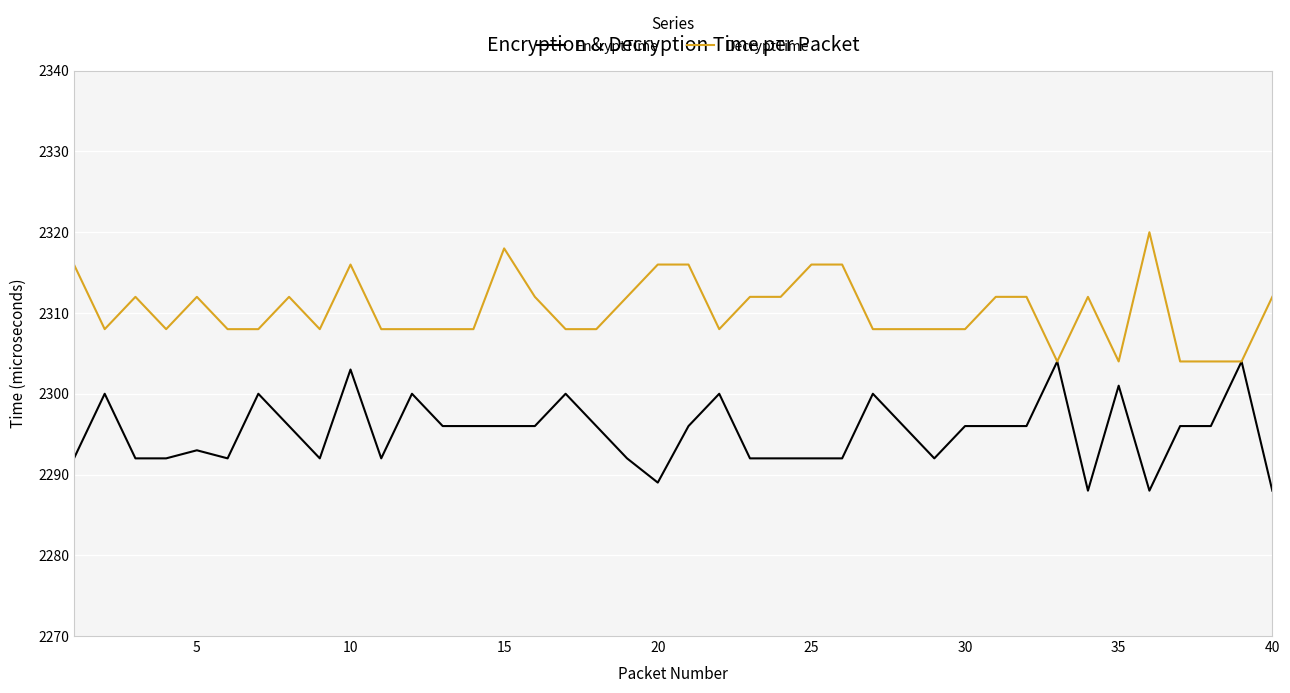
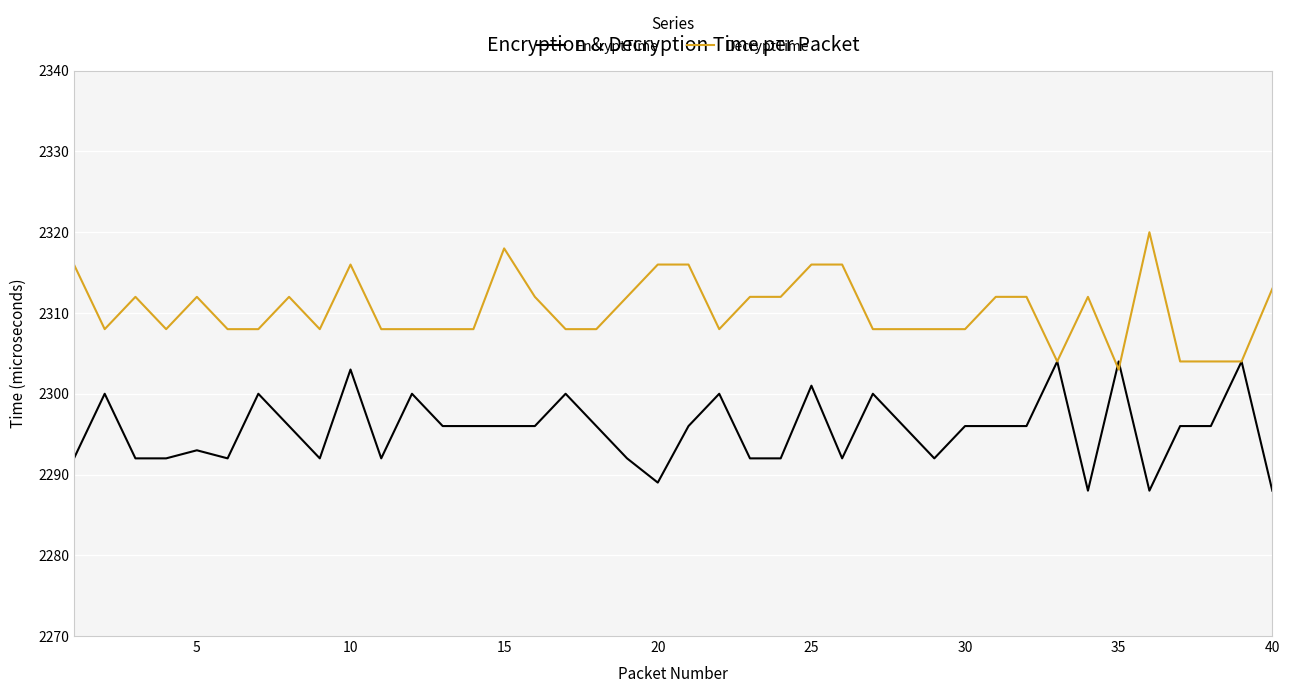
  {
    "EncryptTime": {
      "5": 2293,
      "10": 2303,
      "15": 2296,
      "20": 2289,
-     "25": 2292,
+     "25": 2301,
      "30": 2296,
-     "35": 2301,
+     "35": 2304,
      "40": 2288
    },
    "DecryptTime": {
      "5": 2312,
      "10": 2316,
      "15": 2318,
      "20": 2316,
      "25": 2316,
      "30": 2308,
-     "35": 2304,
-     "40": 2312
+     "35": 2303,
+     "40": 2313
    }
  }
